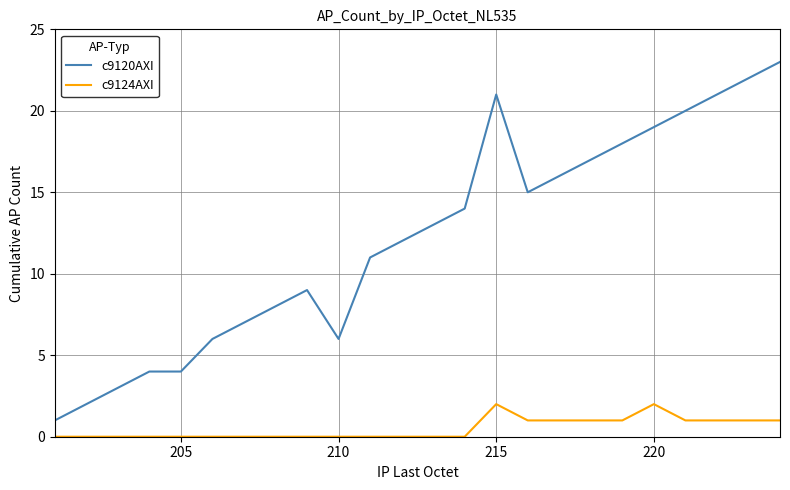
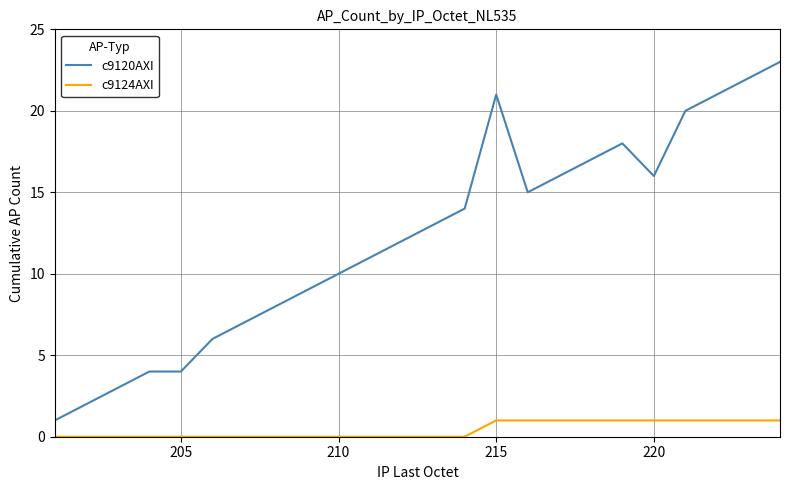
  {
    "c9120AXI": {
      "205": 4,
-     "210": 6,
+     "210": 10,
      "215": 21,
-     "220": 19
+     "220": 16
    },
    "c9124AXI": {
      "205": 0,
      "210": 0,
-     "215": 2,
-     "220": 2
+     "215": 1,
+     "220": 1
    }
  }
